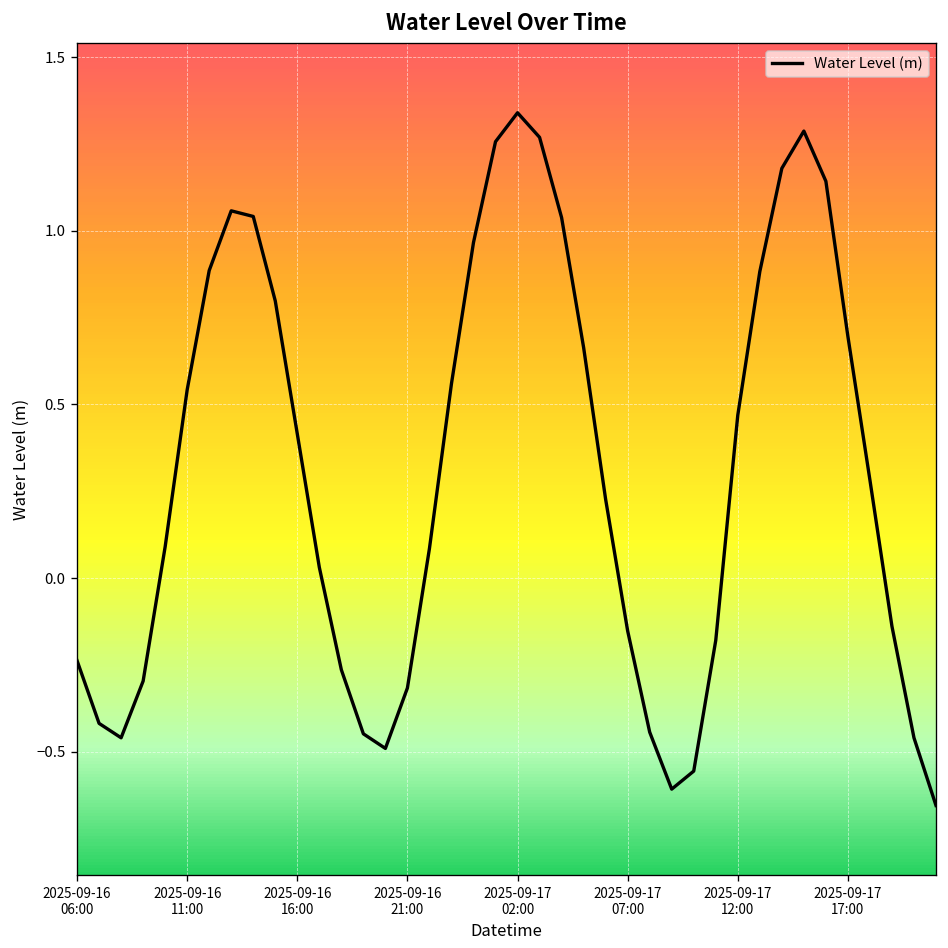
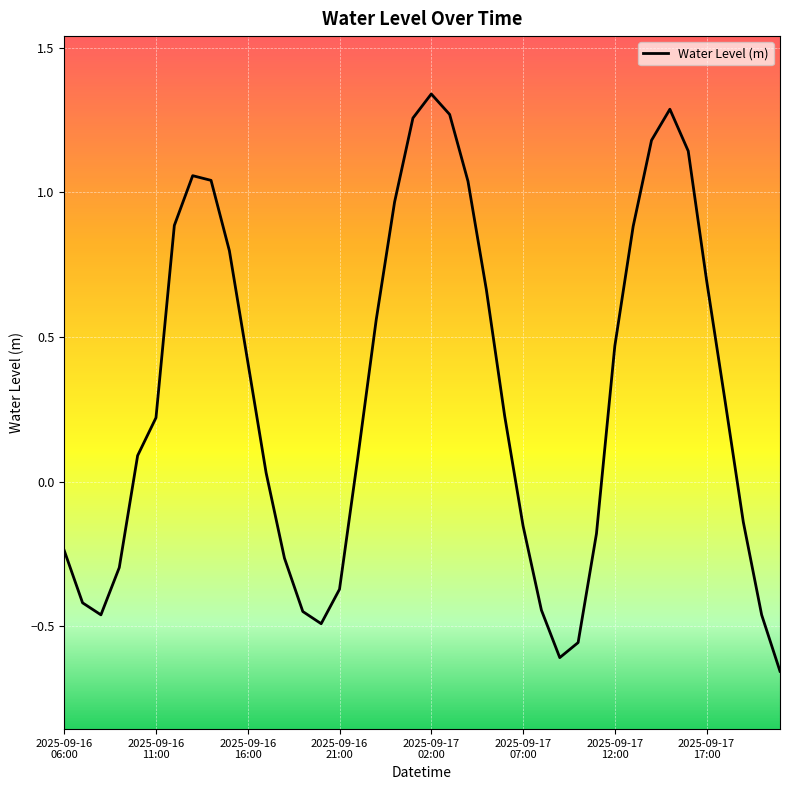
  {
    "2025-09-16 06:00": -0.24,
-   "2025-09-16 11:00": 0.54,
+   "2025-09-16 11:00": 0.22,
    "2025-09-16 16:00": 0.42,
-   "2025-09-16 21:00": -0.32,
+   "2025-09-16 21:00": -0.37,
    "2025-09-17 02:00": 1.34,
    "2025-09-17 07:00": -0.15,
    "2025-09-17 12:00": 0.47,
    "2025-09-17 17:00": 0.70
  }
